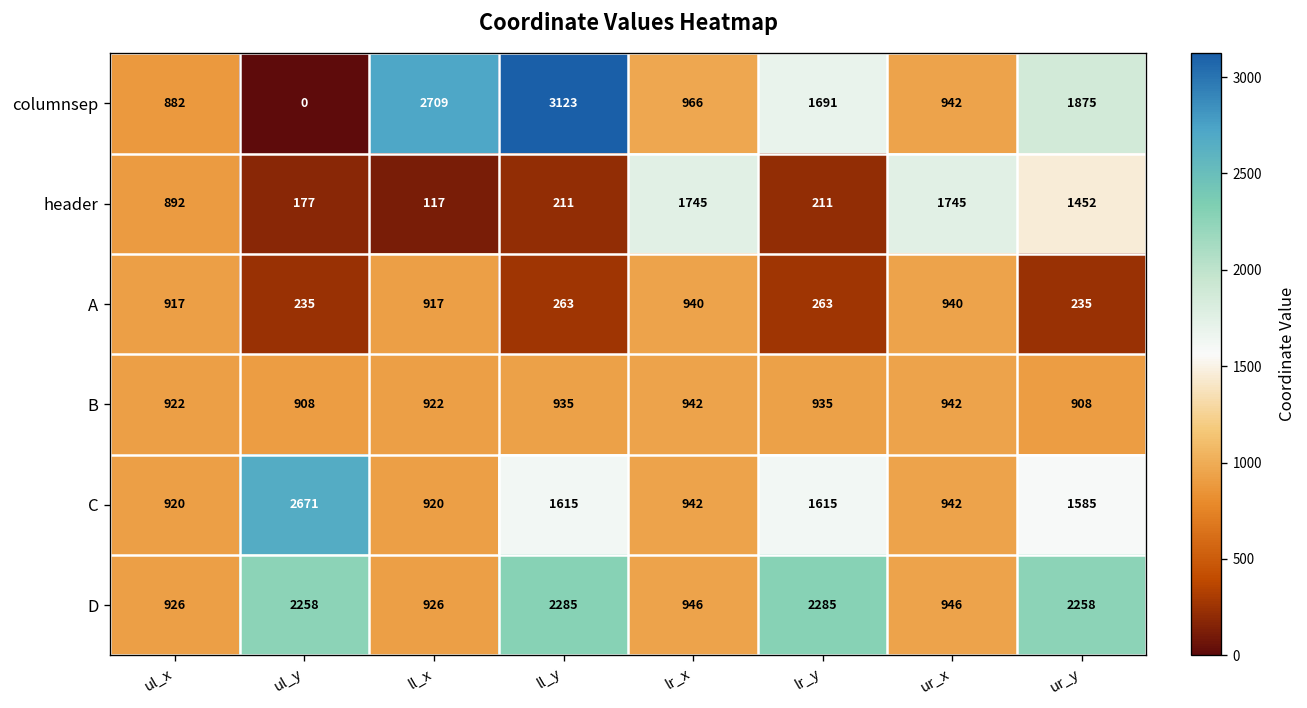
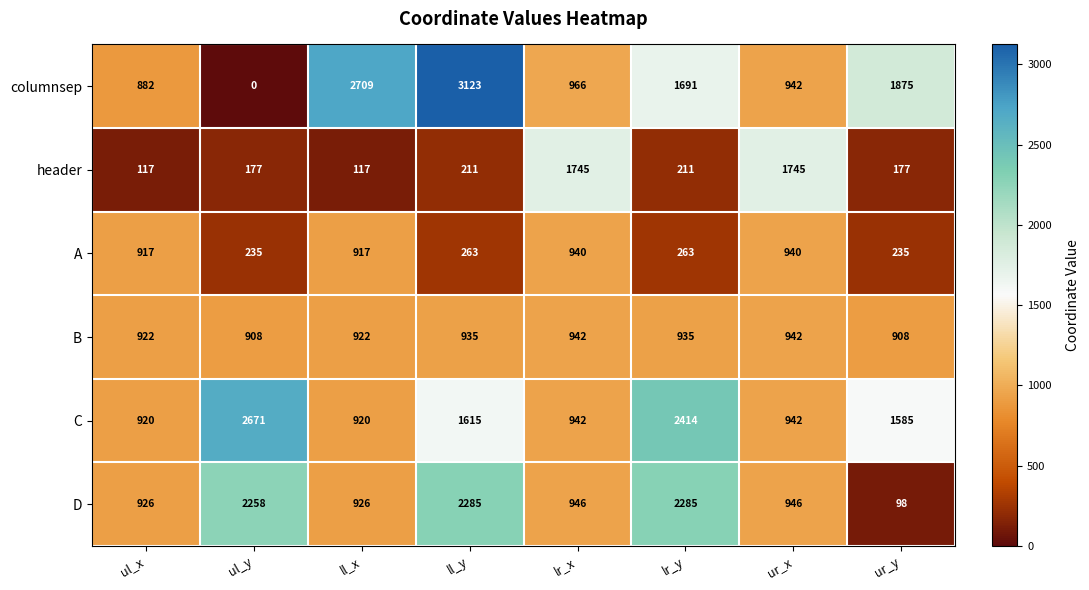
  {
    "columnsep": {
      "ul_x": 882,
      "ul_y": 0,
      "ll_x": 2709,
      "ll_y": 3123,
      "lr_x": 966,
      "lr_y": 1691,
      "ur_x": 942,
      "ur_y": 1875
    },
    "header": {
-     "ul_x": 892,
+     "ul_x": 117,
      "ul_y": 177,
      "ll_x": 117,
      "ll_y": 211,
      "lr_x": 1745,
      "lr_y": 211,
      "ur_x": 1745,
-     "ur_y": 1452
+     "ur_y": 177
    },
    "A": {
      "ul_x": 917,
      "ul_y": 235,
      "ll_x": 917,
      "ll_y": 263,
      "lr_x": 940,
      "lr_y": 263,
      "ur_x": 940,
      "ur_y": 235
    },
    "B": {
      "ul_x": 922,
      "ul_y": 908,
      "ll_x": 922,
      "ll_y": 935,
      "lr_x": 942,
      "lr_y": 935,
      "ur_x": 942,
      "ur_y": 908
    },
    "C": {
      "ul_x": 920,
      "ul_y": 2671,
      "ll_x": 920,
      "ll_y": 1615,
      "lr_x": 942,
-     "lr_y": 1615,
+     "lr_y": 2414,
      "ur_x": 942,
      "ur_y": 1585
    },
    "D": {
      "ul_x": 926,
      "ul_y": 2258,
      "ll_x": 926,
      "ll_y": 2285,
      "lr_x": 946,
      "lr_y": 2285,
      "ur_x": 946,
-     "ur_y": 2258
+     "ur_y": 98
    }
  }
